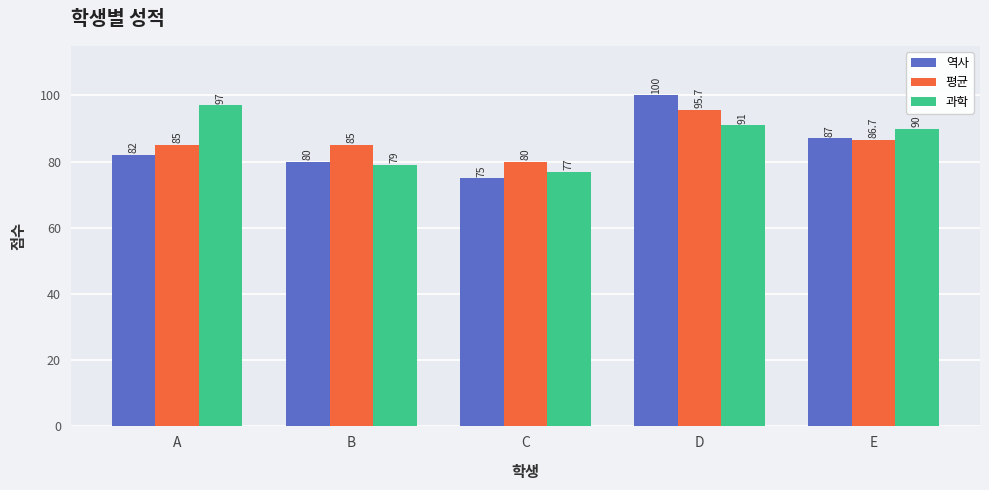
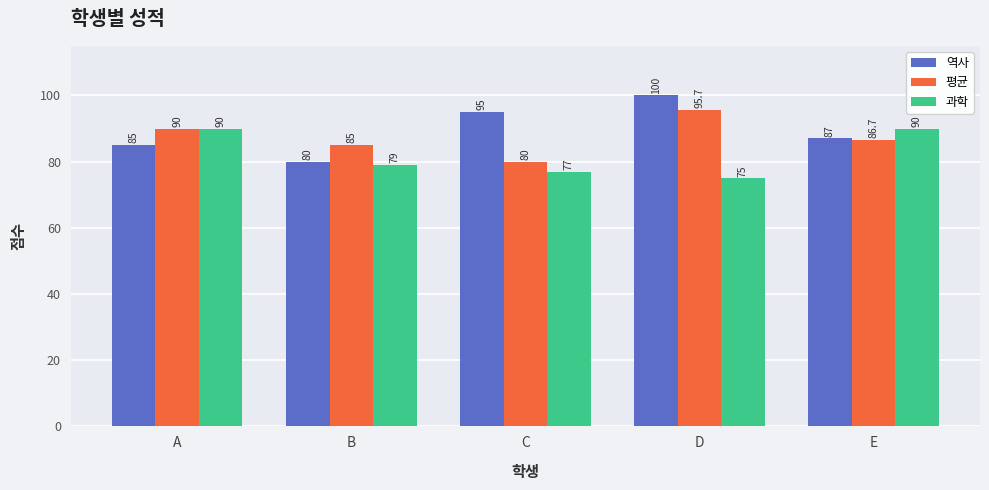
  {
    "역사": {
-     "A": 82,
+     "A": 85,
      "B": 80,
-     "C": 75,
+     "C": 95,
      "D": 100,
      "E": 87
    },
    "평균": {
-     "A": 85,
+     "A": 90,
      "B": 85,
      "C": 80,
      "D": 95.7,
      "E": 86.7
    },
    "과학": {
-     "A": 97,
+     "A": 90,
      "B": 79,
      "C": 77,
-     "D": 91,
+     "D": 75,
      "E": 90
    }
  }
